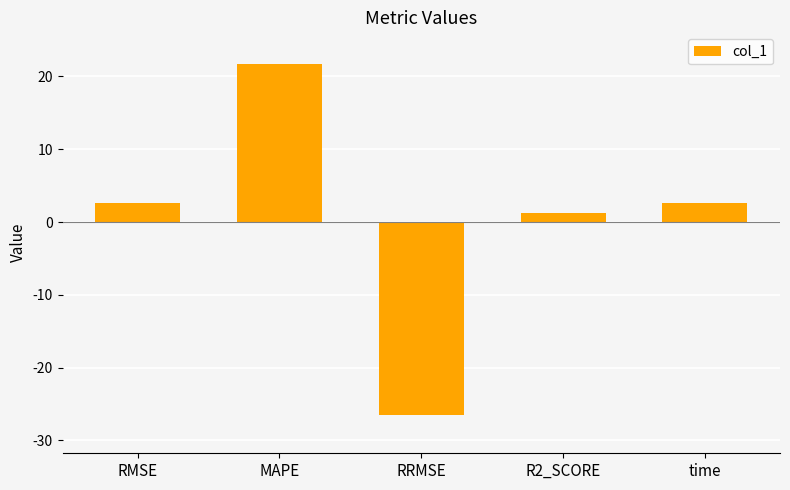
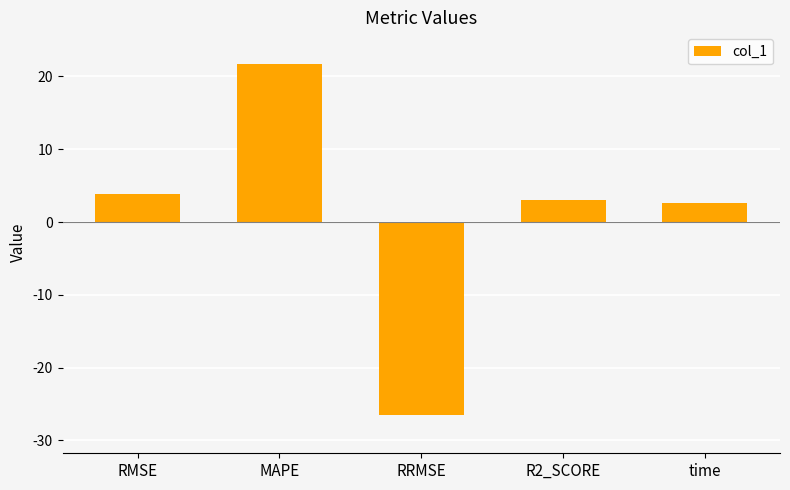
  {
-   "RMSE": 3,
+   "RMSE": 4,
    "MAPE": 22,
    "RRMSE": -26,
-   "R2_SCORE": 1,
+   "R2_SCORE": 3,
    "time": 3
  }
